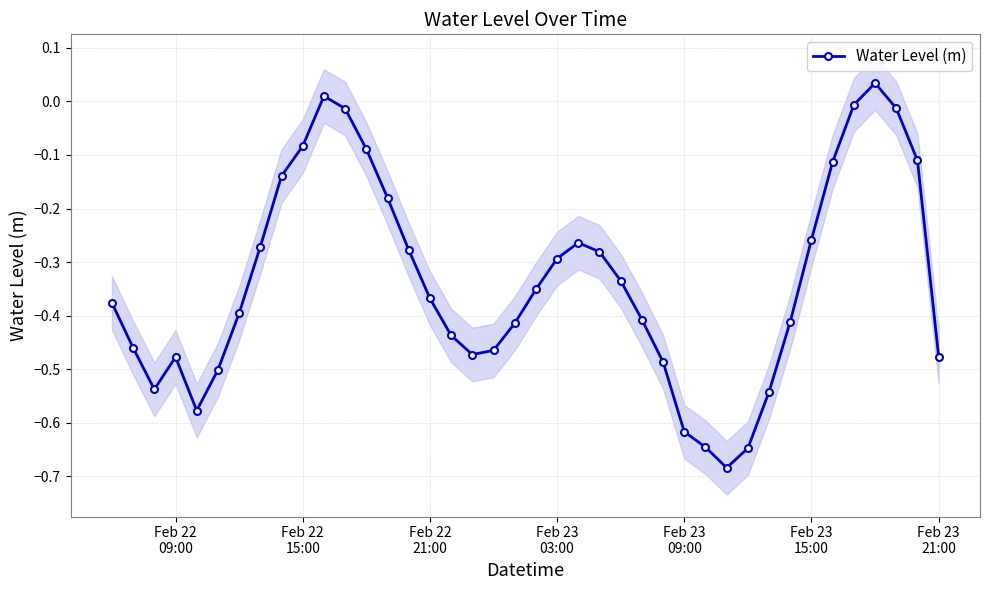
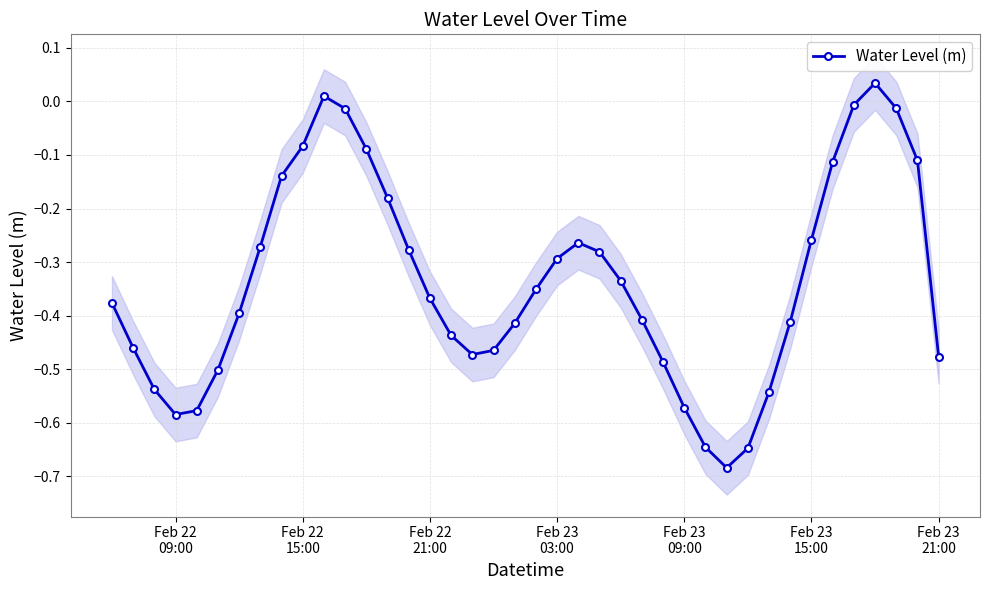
  {
    "Water Level (m)": {
-     "Feb 22 09:00": -0.48,
+     "Feb 22 09:00": -0.58,
      "Feb 22 15:00": -0.08,
      "Feb 22 21:00": -0.37,
      "Feb 23 03:00": -0.29,
-     "Feb 23 09:00": -0.62,
+     "Feb 23 09:00": -0.57,
      "Feb 23 15:00": -0.26,
      "Feb 23 21:00": -0.48
    }
  }
